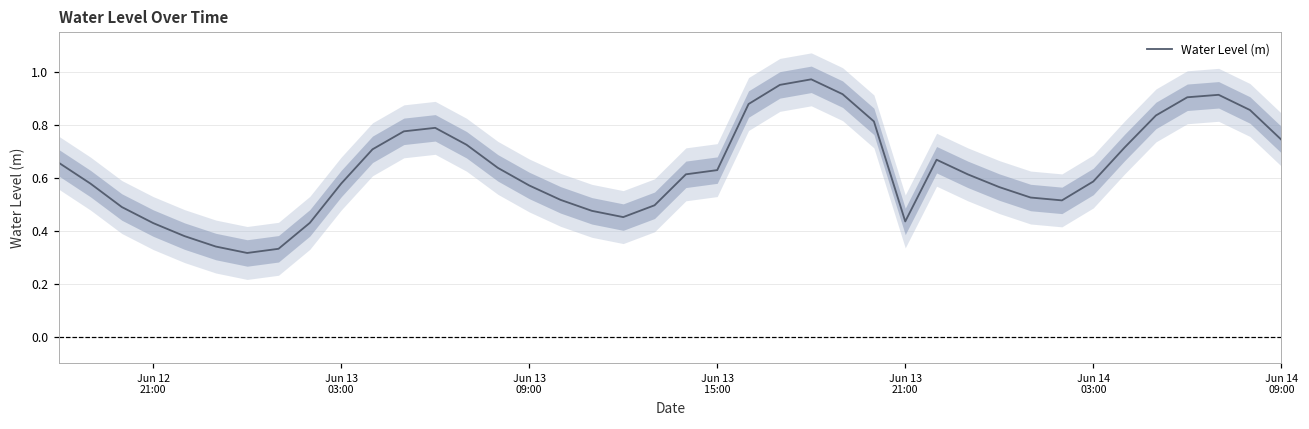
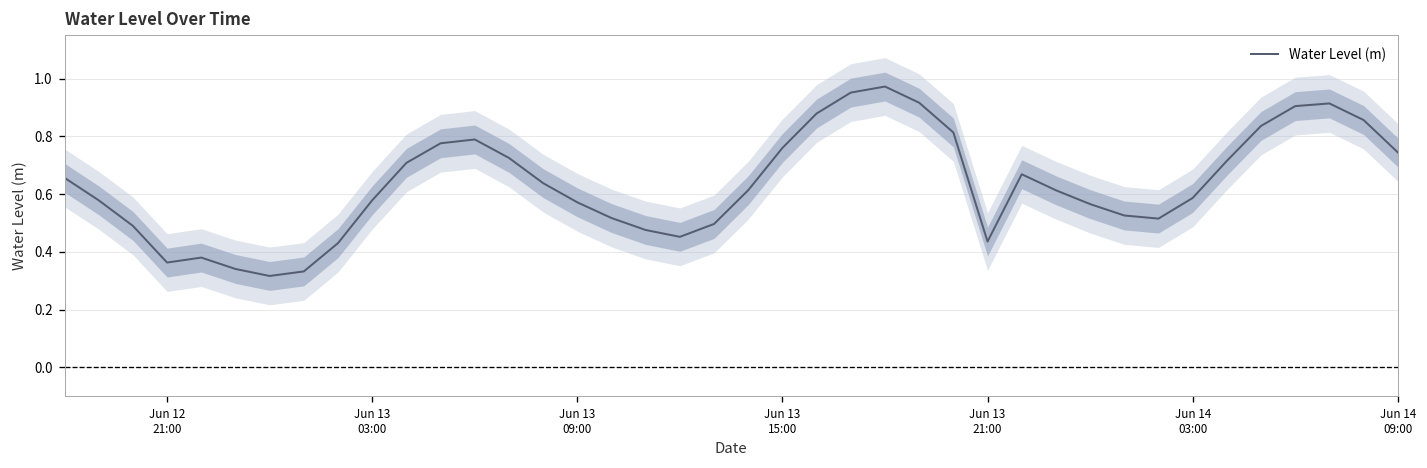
  {
    "Water Level (m)": {
-     "Jun 12 21:00": 0.43,
+     "Jun 12 21:00": 0.36,
      "Jun 13 03:00": 0.58,
      "Jun 13 09:00": 0.57,
-     "Jun 13 15:00": 0.63,
+     "Jun 13 15:00": 0.76,
      "Jun 13 21:00": 0.44,
      "Jun 14 03:00": 0.59,
      "Jun 14 09:00": 0.74
    }
  }
